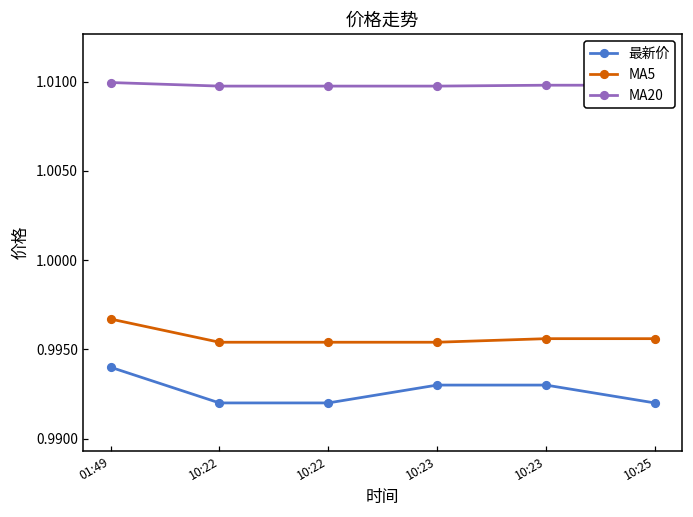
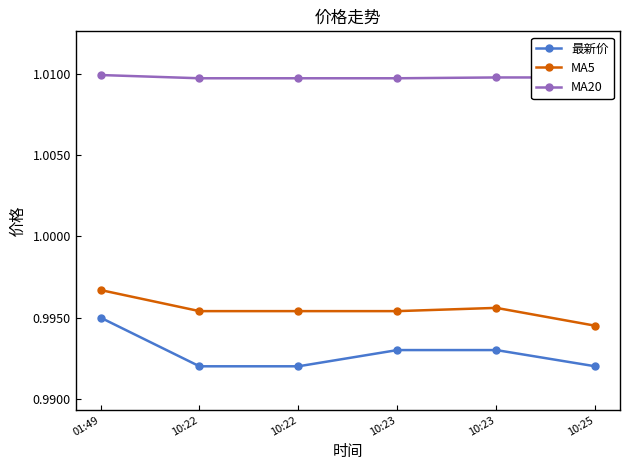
  {
    "最新价": {
-     "01:49": 0.994,
+     "01:49": 0.995,
      "10:25": 0.992
    },
    "MA5": {
      "01:49": 0.9967,
-     "10:25": 0.9956
+     "10:25": 0.9945
    },
    "MA20": {
      "01:49": 1.0100
    }
  }
